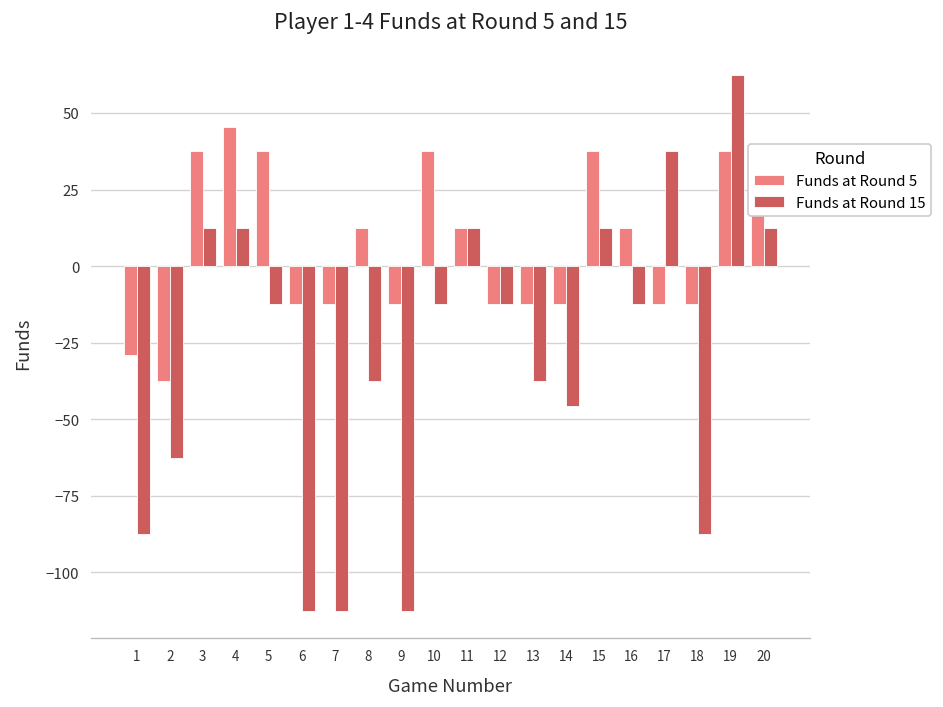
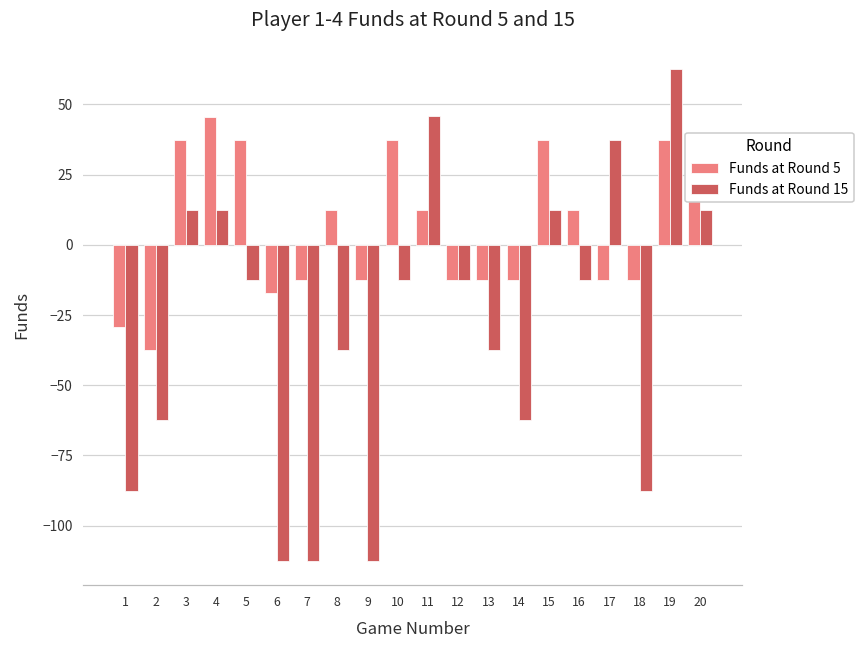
  {
    "Funds at Round 5": {
      "1": -29,
      "2": -38,
      "3": 38,
      "4": 45,
      "5": 38,
-     "6": -13,
+     "6": -17,
      "7": -13,
      "8": 13,
      "9": -13,
      "10": 38,
      "11": 13,
      "12": -13,
      "13": -13,
      "14": -13,
      "15": 38,
      "16": 13,
      "17": -13,
      "18": -13,
      "19": 38
    },
    "Funds at Round 15": {
      "1": -88,
      "2": -63,
      "3": 13,
      "4": 13,
      "5": -13,
      "6": -113,
      "7": -113,
      "8": -38,
      "9": -113,
      "10": -13,
-     "11": 13,
+     "11": 46,
      "12": -13,
      "13": -38,
-     "14": -46,
+     "14": -63,
      "15": 13,
      "16": -13,
      "17": 38,
      "18": -88,
      "19": 63,
      "20": 13
    }
  }
